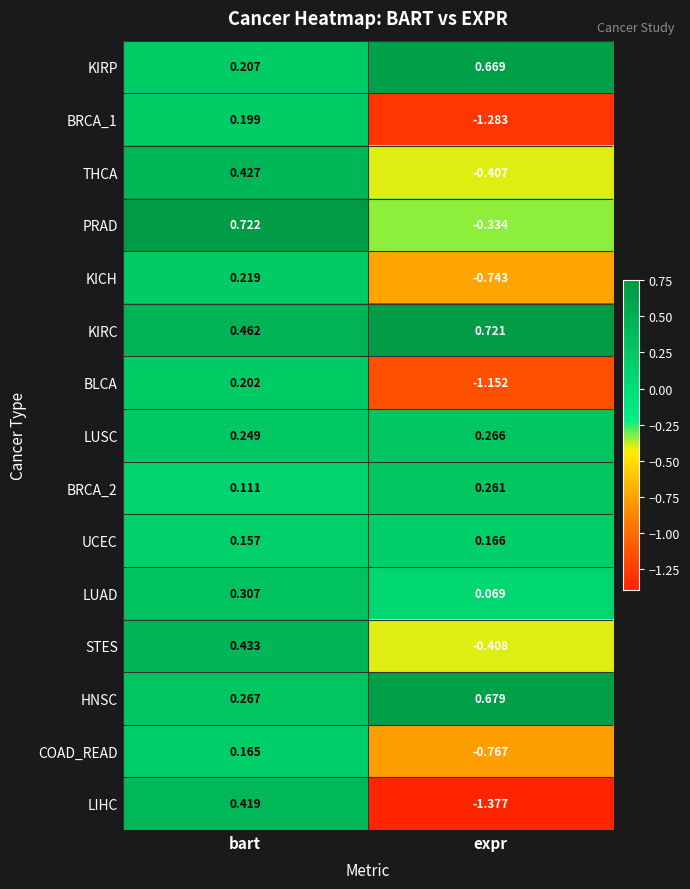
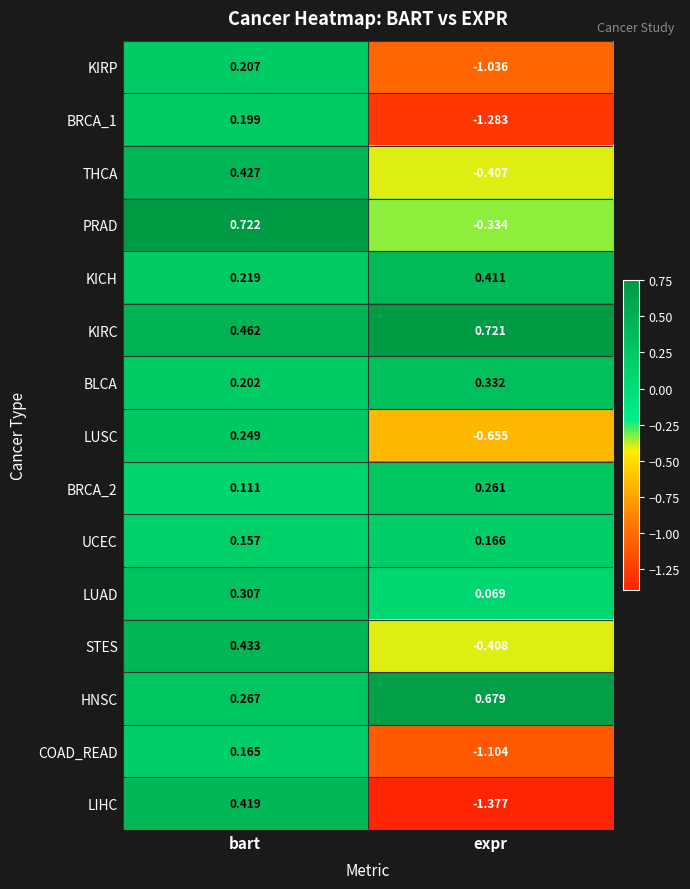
  {
    "KIRP": {
      "bart": 0.207,
-     "expr": 0.669
+     "expr": -1.036
    },
    "BRCA_1": {
      "bart": 0.199,
      "expr": -1.283
    },
    "THCA": {
      "bart": 0.427,
      "expr": -0.407
    },
    "PRAD": {
      "bart": 0.722,
      "expr": -0.334
    },
    "KICH": {
      "bart": 0.219,
-     "expr": -0.743
+     "expr": 0.411
    },
    "KIRC": {
      "bart": 0.462,
      "expr": 0.721
    },
    "BLCA": {
      "bart": 0.202,
-     "expr": -1.152
+     "expr": 0.332
    },
    "LUSC": {
      "bart": 0.249,
-     "expr": 0.266
+     "expr": -0.655
    },
    "BRCA_2": {
      "bart": 0.111,
      "expr": 0.261
    },
    "UCEC": {
      "bart": 0.157,
      "expr": 0.166
    },
    "LUAD": {
      "bart": 0.307,
      "expr": 0.069
    },
    "STES": {
      "bart": 0.433,
      "expr": -0.408
    },
    "HNSC": {
      "bart": 0.267,
      "expr": 0.679
    },
    "COAD_READ": {
      "bart": 0.165,
-     "expr": -0.767
+     "expr": -1.104
    },
    "LIHC": {
      "bart": 0.419,
      "expr": -1.377
    }
  }
